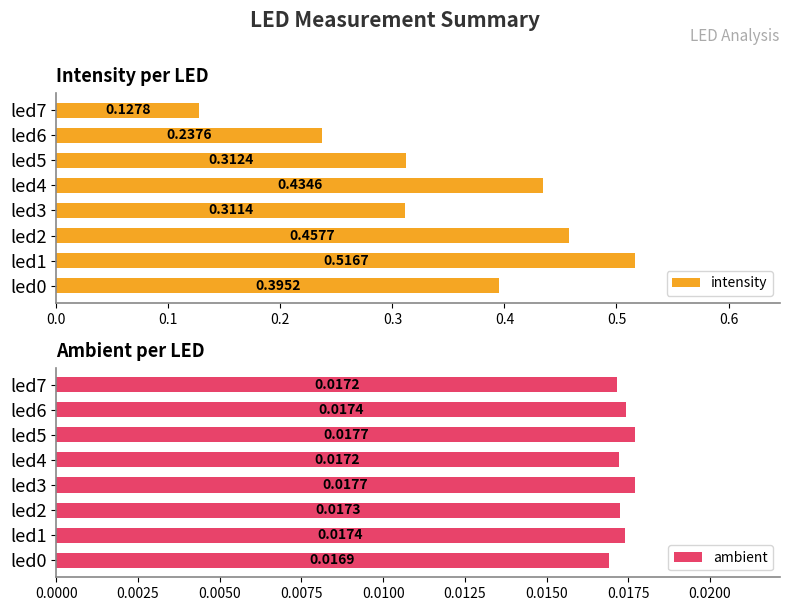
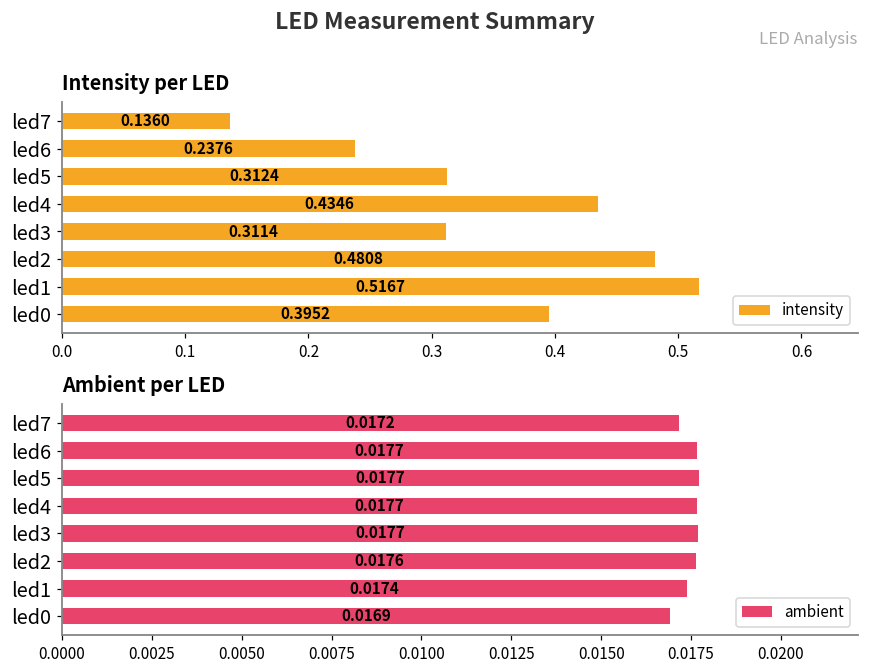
  {
    "Intensity per LED": {
-     "led7": 0.1278,
+     "led7": 0.1360,
      "led6": 0.2376,
      "led5": 0.3124,
      "led4": 0.4346,
      "led3": 0.3114,
-     "led2": 0.4577,
+     "led2": 0.4808,
      "led1": 0.5167,
      "led0": 0.3952
    },
    "Ambient per LED": {
      "led7": 0.0172,
-     "led6": 0.0174,
+     "led6": 0.0177,
      "led5": 0.0177,
-     "led4": 0.0172,
+     "led4": 0.0177,
      "led3": 0.0177,
-     "led2": 0.0173,
+     "led2": 0.0176,
      "led1": 0.0174,
      "led0": 0.0169
    }
  }
